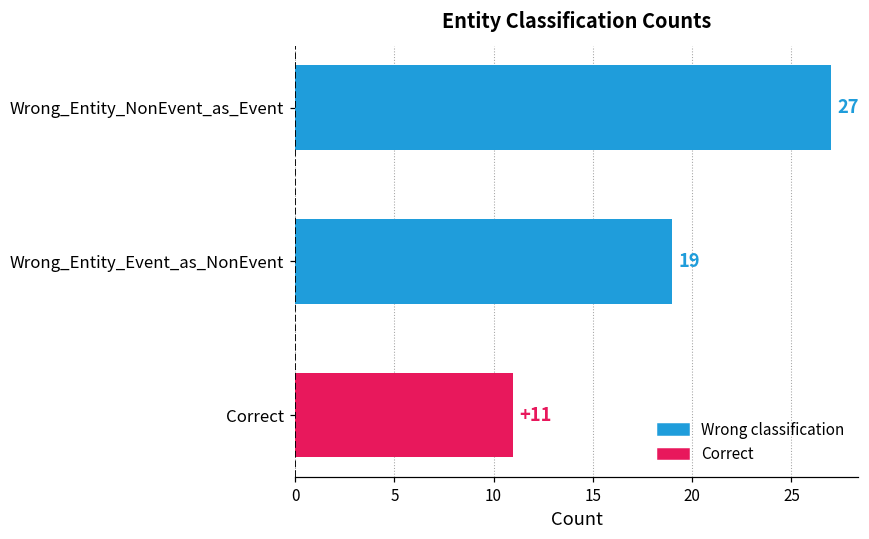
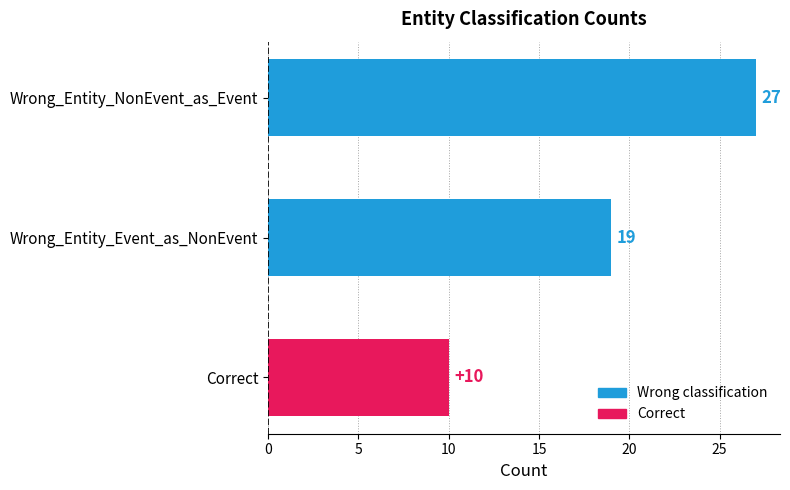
  {
    "Wrong_Entity_NonEvent_as_Event": "27",
    "Wrong_Entity_Event_as_NonEvent": "19",
-   "Correct": "+11"
+   "Correct": "+10"
  }
